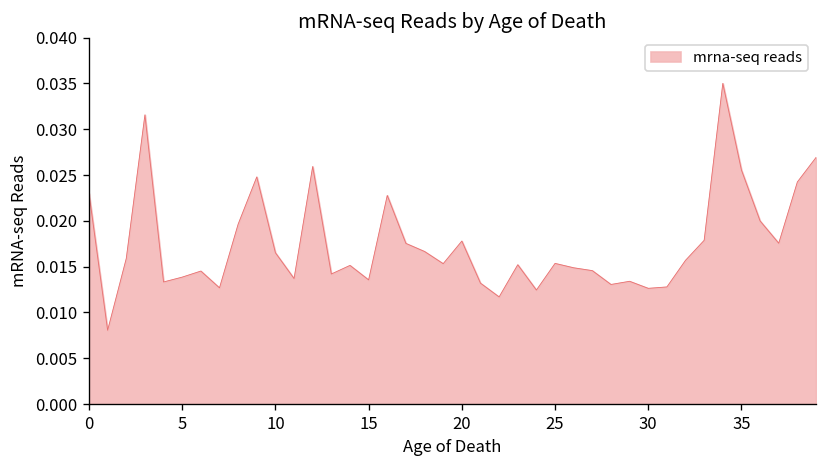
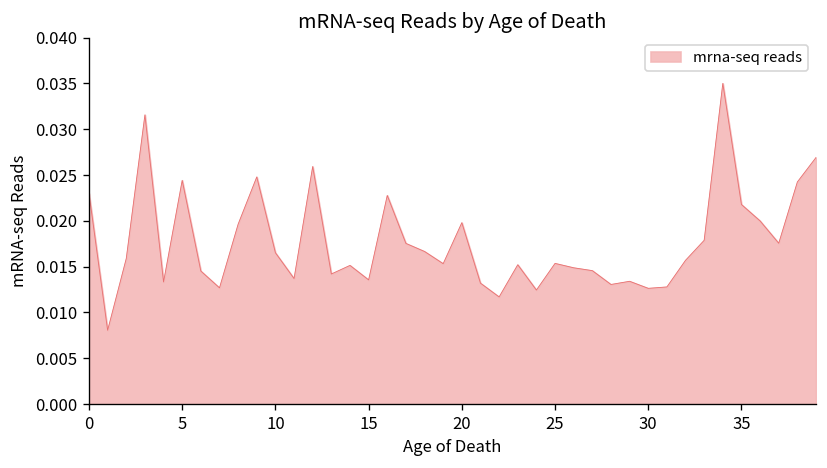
  {
    "0": 0.023,
-   "5": 0.014,
+   "5": 0.024,
    "10": 0.017,
    "15": 0.014,
-   "20": 0.018,
+   "20": 0.020,
    "25": 0.015,
    "30": 0.013,
-   "35": 0.026
+   "35": 0.022
  }
